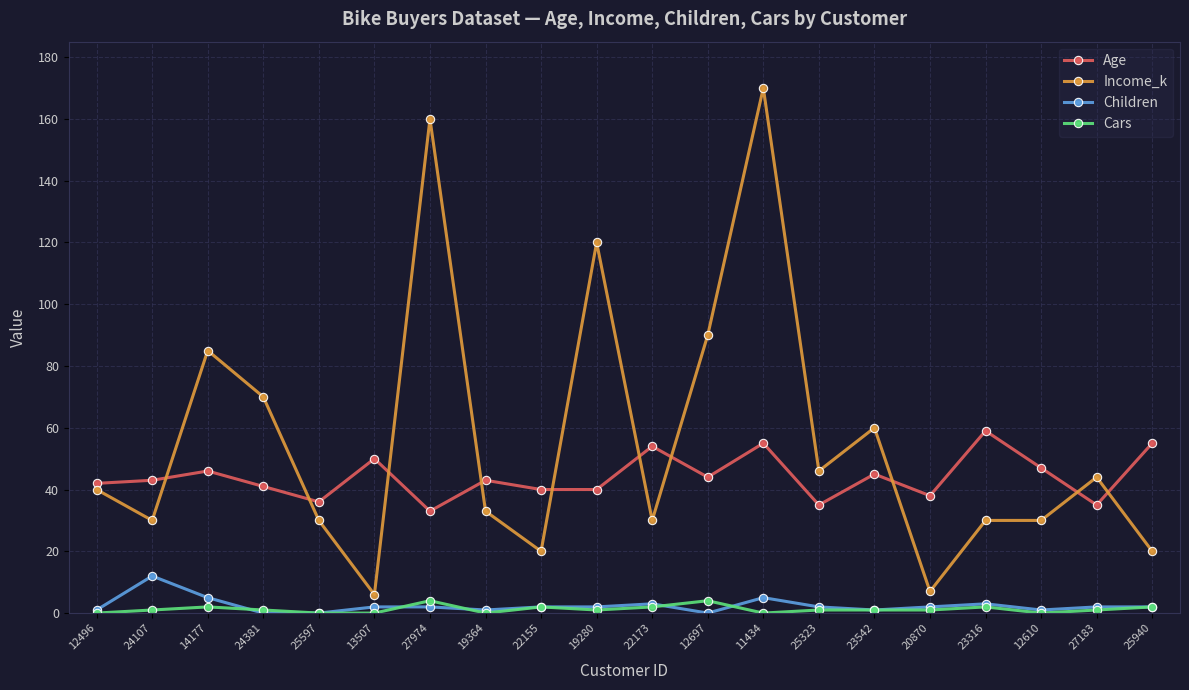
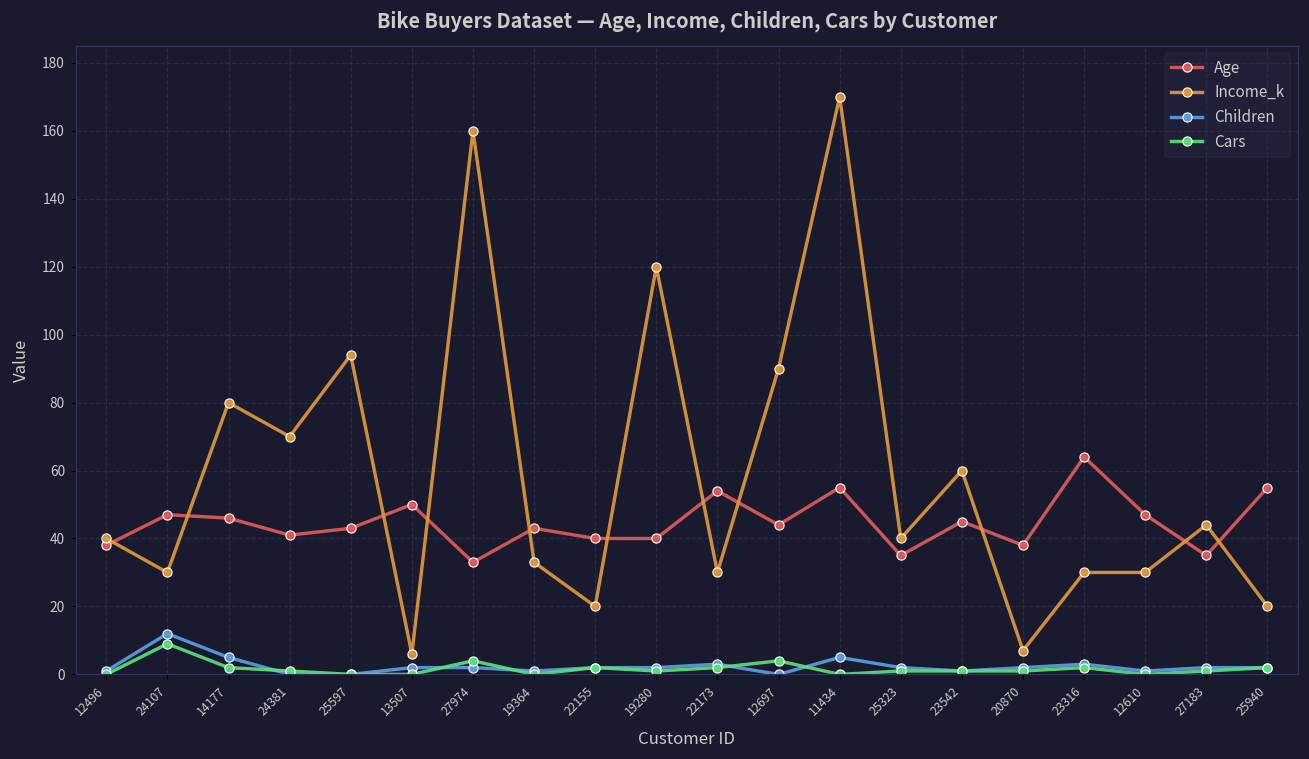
  {
    "Age": {
-     "12496": 42,
-     "24107": 43,
+     "12496": 38,
+     "24107": 47,
      "14177": 46,
      "24381": 41,
-     "25597": 36,
+     "25597": 43,
      "13507": 50,
      "27974": 33,
      "19364": 43,
      "22155": 40,
      "19280": 40,
      "22173": 54,
      "12697": 44,
      "11434": 55,
      "25323": 35,
      "23542": 45,
      "20870": 38,
-     "23316": 59,
+     "23316": 64,
      "12610": 47,
      "27183": 35,
      "25940": 55
    },
    "Income_k": {
      "12496": 40,
      "24107": 30,
-     "14177": 85,
+     "14177": 80,
      "24381": 70,
-     "25597": 30,
+     "25597": 94,
      "13507": 6,
      "27974": 160,
      "19364": 33,
      "22155": 20,
      "19280": 120,
      "22173": 30,
      "12697": 90,
      "11434": 170,
-     "25323": 46,
+     "25323": 40,
      "23542": 60,
      "20870": 7,
      "23316": 30,
      "12610": 30,
      "27183": 44,
      "25940": 20
    },
    "Children": {
      "12496": 1,
      "24107": 12,
      "14177": 5,
      "24381": 0,
      "13507": 2,
      "27974": 2,
      "19364": 1,
      "19280": 2,
      "22173": 3,
      "12697": 0,
      "11434": 5,
      "25323": 2,
      "20870": 2,
      "23316": 3,
      "12610": 1,
      "27183": 2
    },
    "Cars": {
      "12496": 0,
-     "24107": 1,
+     "24107": 9,
      "14177": 2,
      "24381": 1,
      "13507": 0,
      "27974": 4,
      "19364": 0,
      "19280": 1,
      "22173": 2,
      "12697": 4,
      "11434": 0,
      "25323": 1,
      "20870": 1,
      "23316": 2,
      "12610": 0,
      "27183": 1
    }
  }
